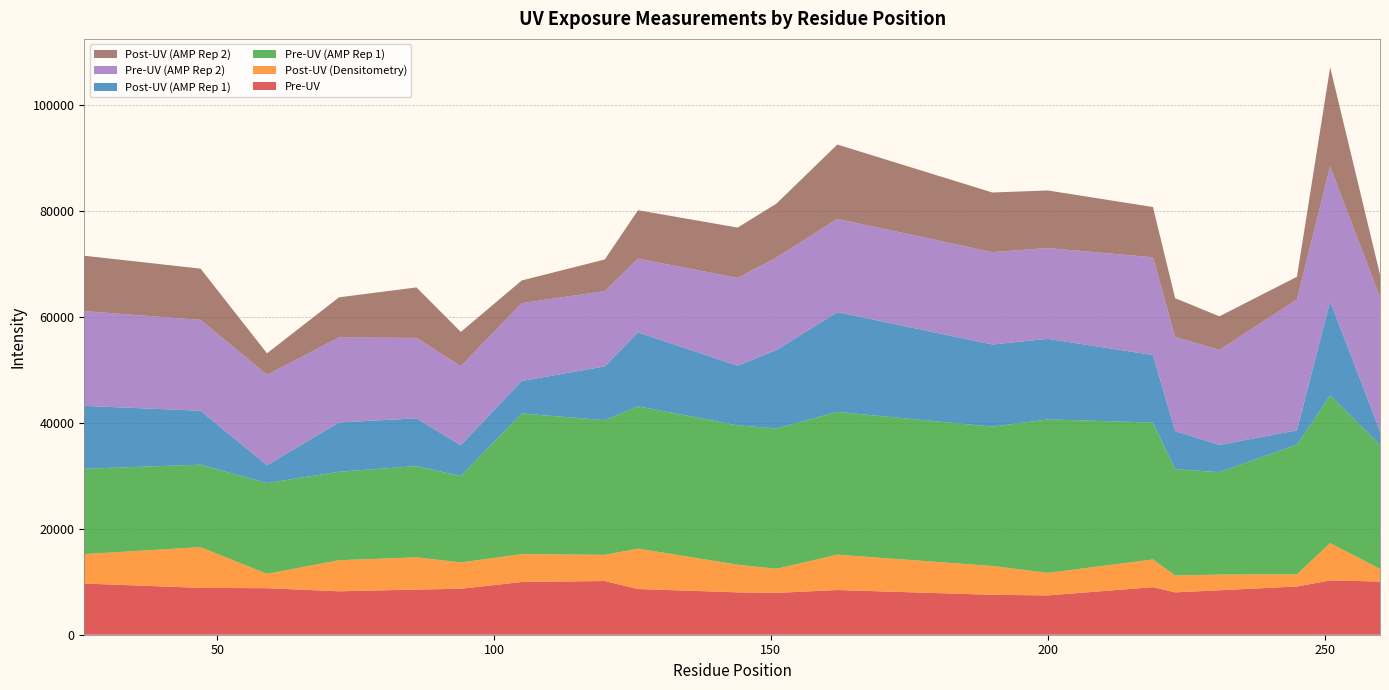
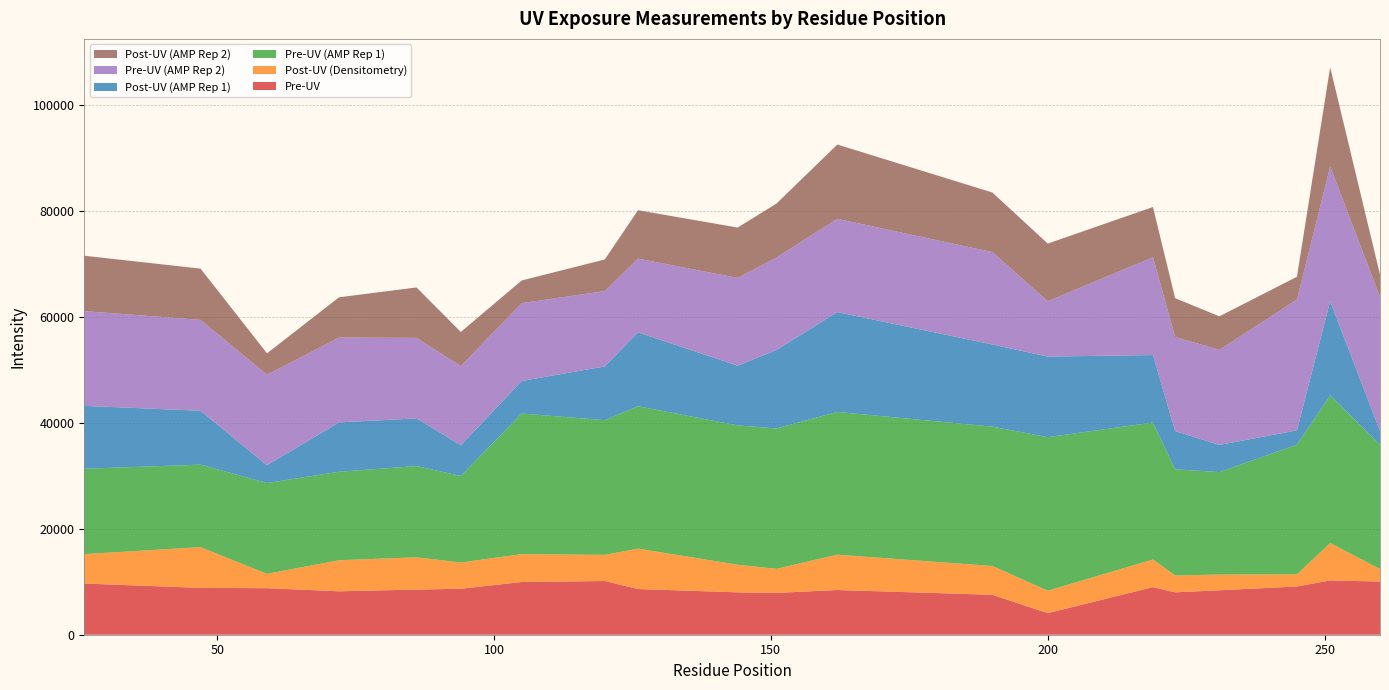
  {
    "Pre-UV": {
-     "200": 7000
+     "200": 4000
    },
    "Post-UV (Densitometry)": {
      "200": 4000
    },
    "Pre-UV (AMP Rep 1)": {
      "200": 29000
    },
    "Post-UV (AMP Rep 1)": {
      "200": 15000
    },
    "Pre-UV (AMP Rep 2)": {
-     "200": 17000
+     "200": 10000
    },
    "Post-UV (AMP Rep 2)": {
      "200": 11000
    }
  }
